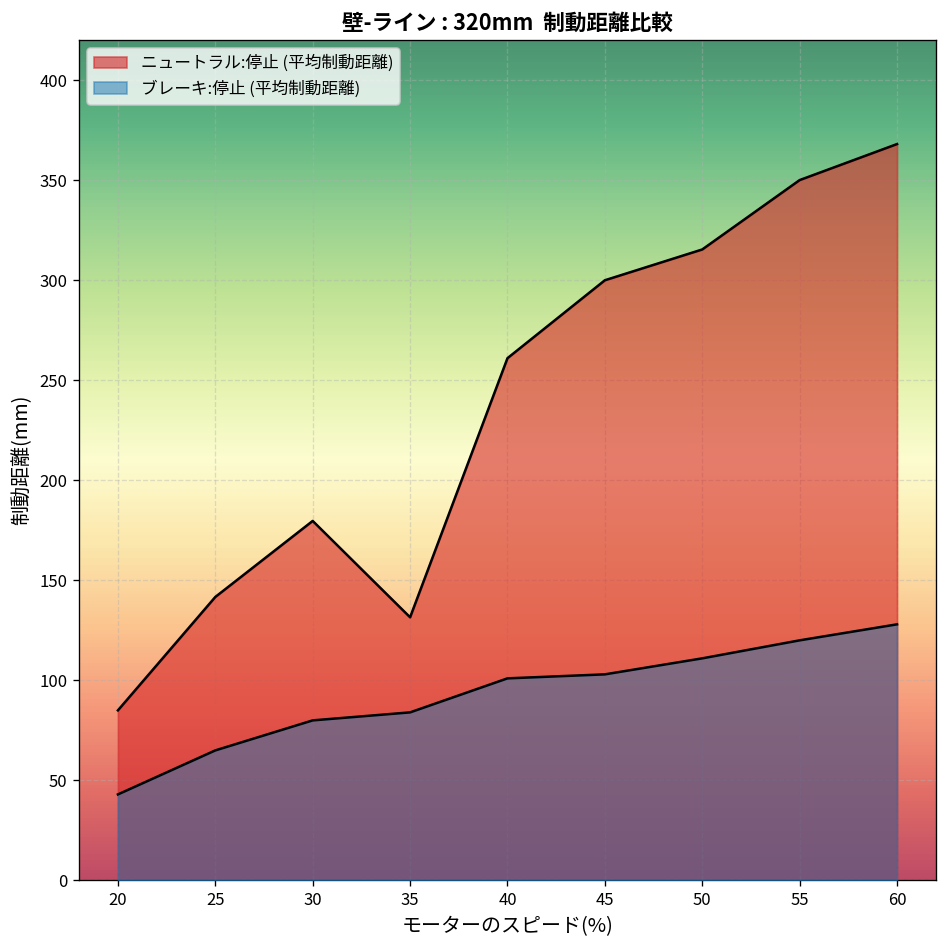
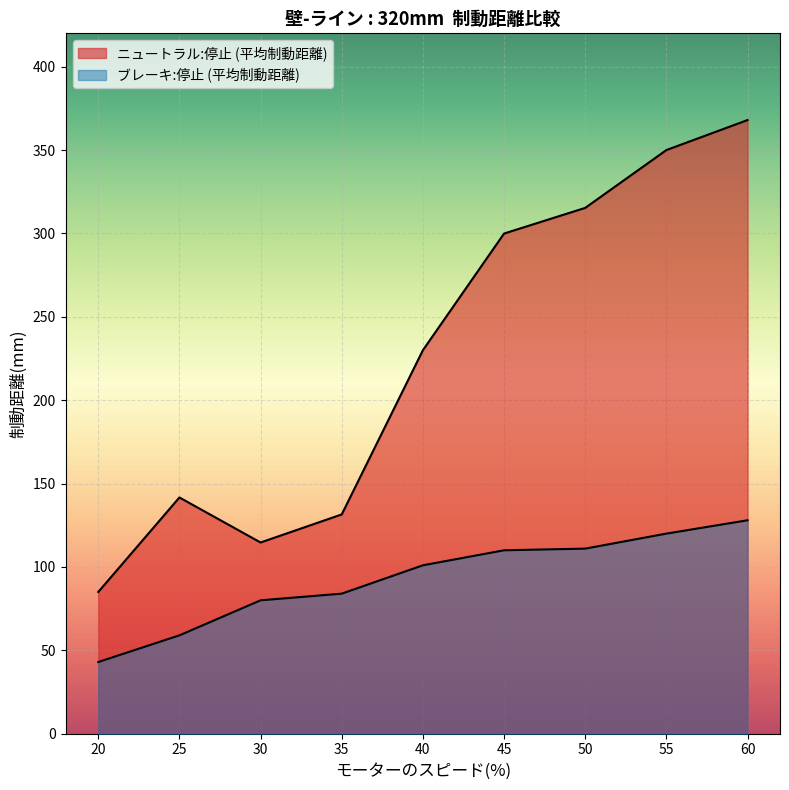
  {
    "ニュートラル:停止 (平均制動距離)": {
      "20": 85,
      "25": 142,
-     "30": 180,
+     "30": 115,
      "35": 132,
-     "40": 261,
+     "40": 230,
      "45": 300,
      "50": 315,
      "55": 350,
      "60": 368
    },
    "ブレーキ:停止 (平均制動距離)": {
      "20": 43,
-     "25": 65,
+     "25": 59,
      "30": 80,
      "35": 84,
      "40": 101,
-     "45": 103,
+     "45": 110,
      "50": 111,
      "55": 120,
      "60": 128
    }
  }
